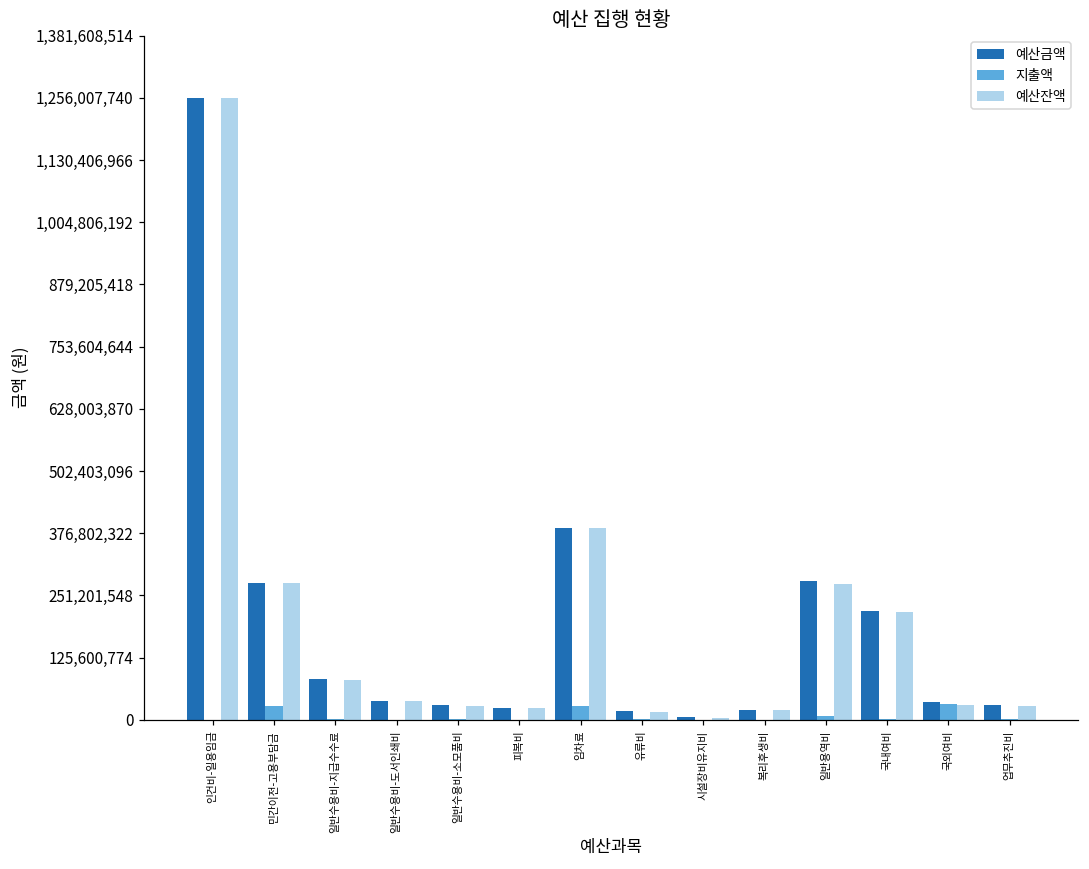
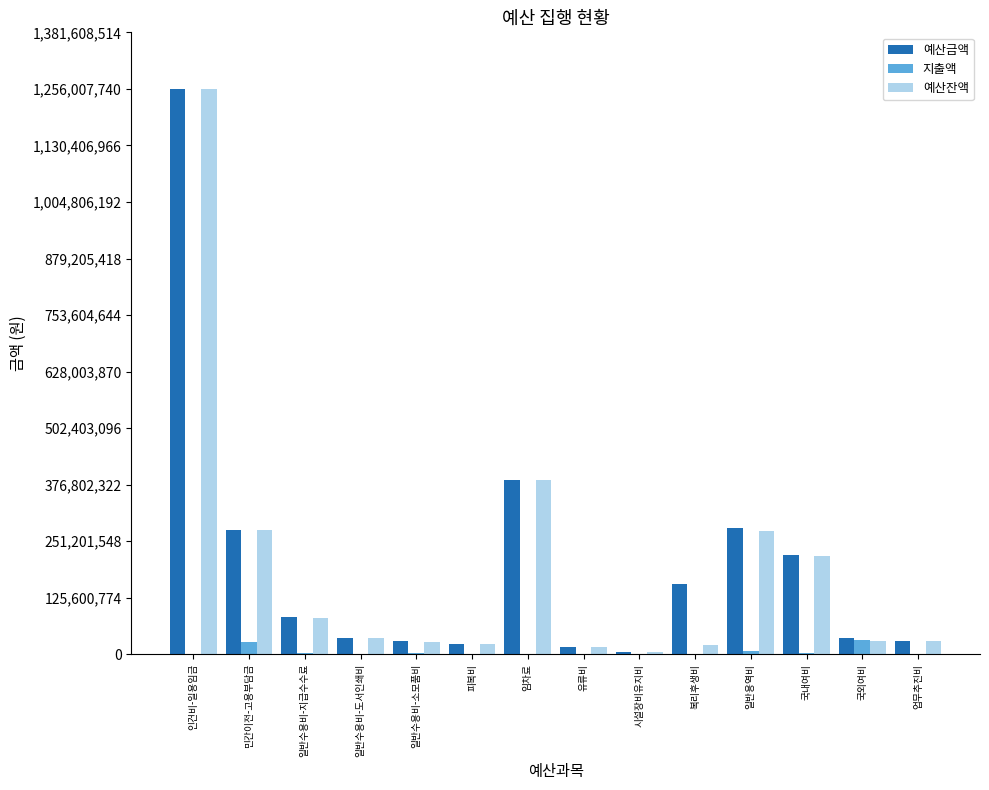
  {
    "예산금액": {
      "인건비-일용임금": "1,260,000,000",
      "민간이전-고용부담금": "280,000,000",
      "일반수용비-지급수수료": "80,000,000",
      "일반수용비-도서인쇄비": "40,000,000",
      "일반수용비-소모품비": "30,000,000",
      "피복비": "20,000,000",
      "임차료": "390,000,000",
      "유류비": "20,000,000",
-     "복리후생비": "20,000,000",
+     "복리후생비": "160,000,000",
      "일반용역비": "280,000,000",
      "국내여비": "220,000,000",
      "국외여비": "40,000,000",
      "업무추진비": "30,000,000"
    },
    "지출액": {
      "인건비-일용임금": "0",
      "민간이전-고용부담금": "30,000,000",
      "일반수용비-도서인쇄비": "0",
      "피복비": "0",
-     "임차료": "30,000,000",
+     "임차료": "0",
      "복리후생비": "0",
      "일반용역비": "10,000,000",
      "국외여비": "30,000,000"
    },
    "예산잔액": {
      "인건비-일용임금": "1,260,000,000",
      "민간이전-고용부담금": "280,000,000",
      "일반수용비-지급수수료": "80,000,000",
      "일반수용비-도서인쇄비": "40,000,000",
      "일반수용비-소모품비": "30,000,000",
      "피복비": "20,000,000",
      "임차료": "390,000,000",
      "유류비": "20,000,000",
      "복리후생비": "20,000,000",
      "일반용역비": "270,000,000",
      "국내여비": "220,000,000",
      "국외여비": "30,000,000",
      "업무추진비": "30,000,000"
    }
  }
